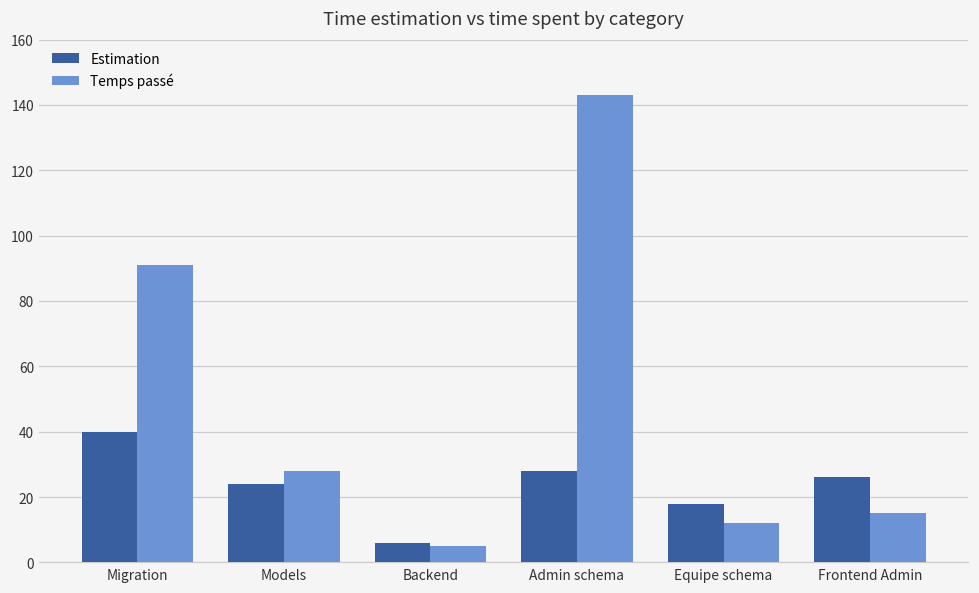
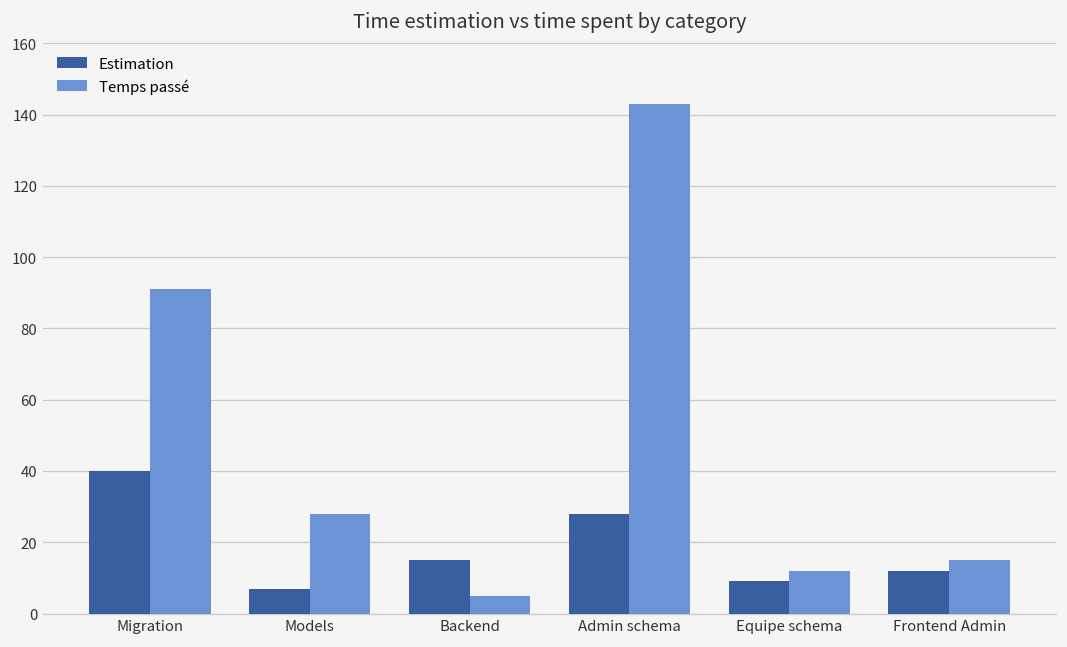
  {
    "Estimation": {
      "Migration": 40,
-     "Models": 24,
-     "Backend": 6,
+     "Models": 7,
+     "Backend": 15,
      "Admin schema": 28,
-     "Equipe schema": 18,
-     "Frontend Admin": 26
+     "Equipe schema": 9,
+     "Frontend Admin": 12
    },
    "Temps passé": {
      "Migration": 91,
      "Models": 28,
      "Backend": 5,
      "Admin schema": 143,
      "Equipe schema": 12,
      "Frontend Admin": 15
    }
  }
